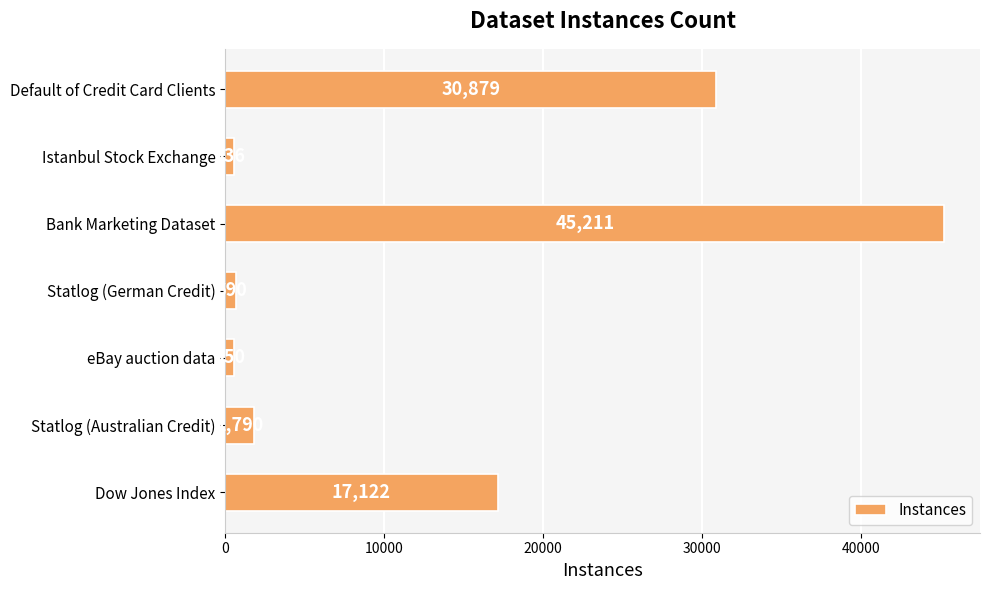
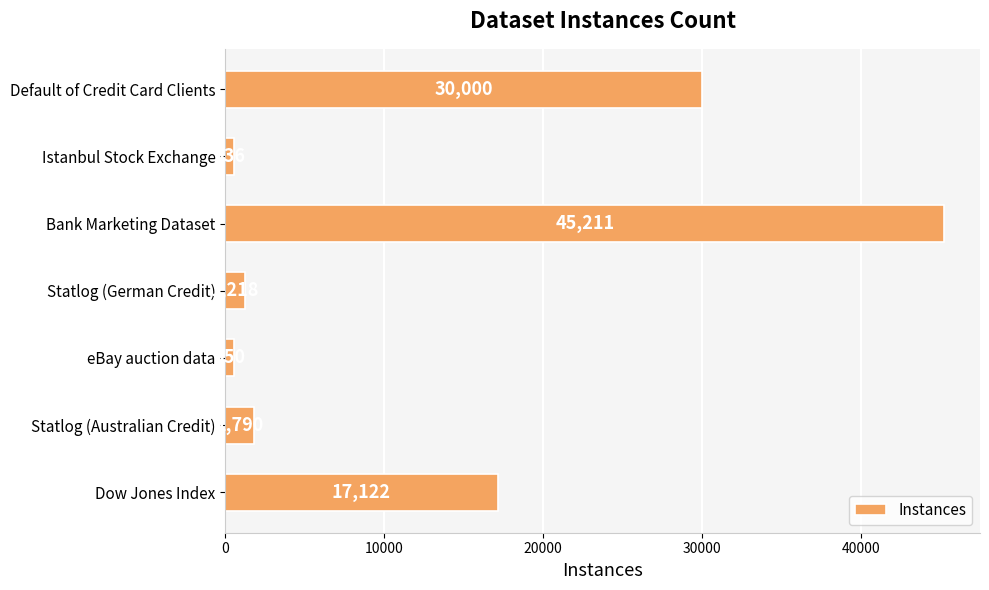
  {
-   "Default of Credit Card Clients": "30,879",
+   "Default of Credit Card Clients": "30,000",
    "Bank Marketing Dataset": "45,211",
-   "Statlog (German Credit)": "700",
+   "Statlog (German Credit)": "1200",
    "Statlog (Australian Credit)": "1,790",
    "Dow Jones Index": "17,122"
  }
